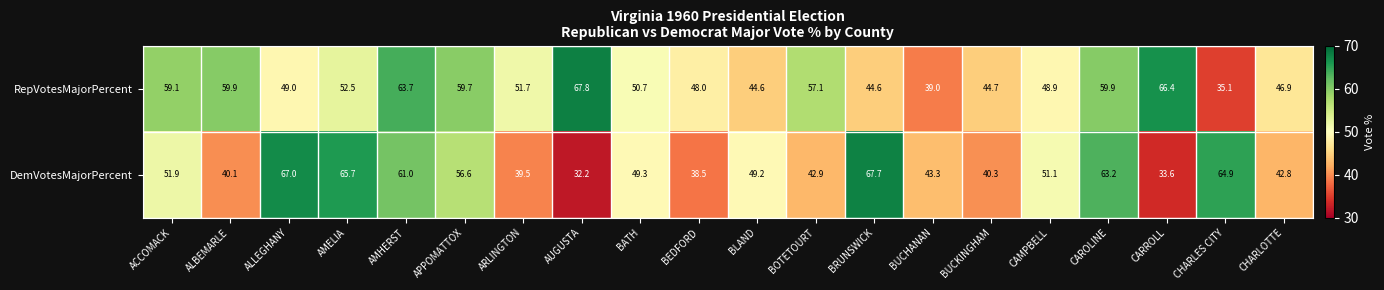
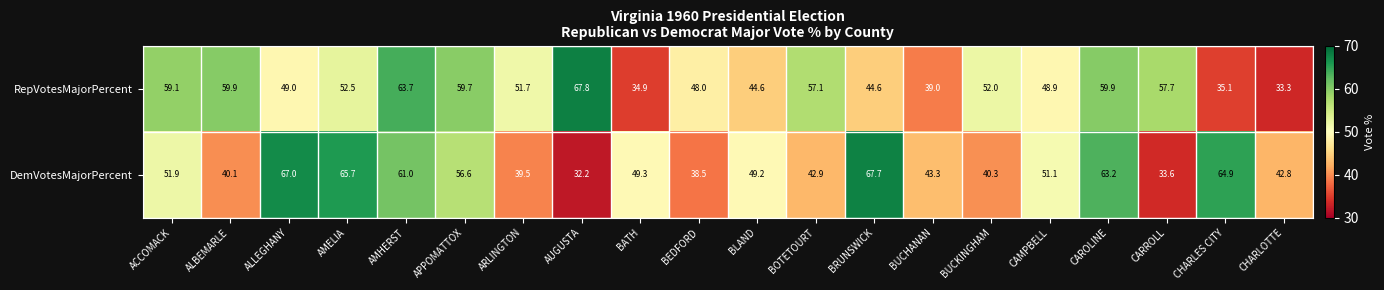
  {
    "RepVotesMajorPercent": {
      "ACCOMACK": 59.1,
      "ALBEMARLE": 59.9,
      "ALLEGHANY": 49.0,
      "AMELIA": 52.5,
      "AMHERST": 63.7,
      "APPOMATTOX": 59.7,
      "ARLINGTON": 51.7,
      "AUGUSTA": 67.8,
-     "BATH": 50.7,
+     "BATH": 34.9,
      "BEDFORD": 48.0,
      "BLAND": 44.6,
      "BOTETOURT": 57.1,
      "BRUNSWICK": 44.6,
      "BUCHANAN": 39.0,
-     "BUCKINGHAM": 44.7,
+     "BUCKINGHAM": 52.0,
      "CAMPBELL": 48.9,
      "CAROLINE": 59.9,
-     "CARROLL": 66.4,
+     "CARROLL": 57.7,
      "CHARLES CITY": 35.1,
-     "CHARLOTTE": 46.9
+     "CHARLOTTE": 33.3
    },
    "DemVotesMajorPercent": {
      "ACCOMACK": 51.9,
      "ALBEMARLE": 40.1,
      "ALLEGHANY": 67.0,
      "AMELIA": 65.7,
      "AMHERST": 61.0,
      "APPOMATTOX": 56.6,
      "ARLINGTON": 39.5,
      "AUGUSTA": 32.2,
      "BATH": 49.3,
      "BEDFORD": 38.5,
      "BLAND": 49.2,
      "BOTETOURT": 42.9,
      "BRUNSWICK": 67.7,
      "BUCHANAN": 43.3,
      "BUCKINGHAM": 40.3,
      "CAMPBELL": 51.1,
      "CAROLINE": 63.2,
      "CARROLL": 33.6,
      "CHARLES CITY": 64.9,
      "CHARLOTTE": 42.8
    }
  }
